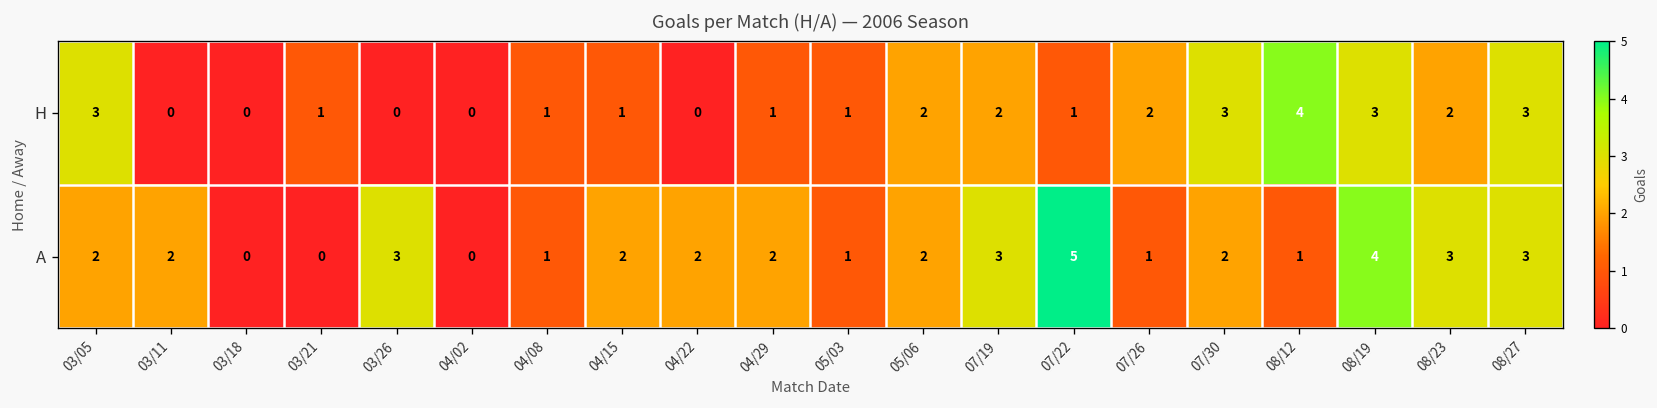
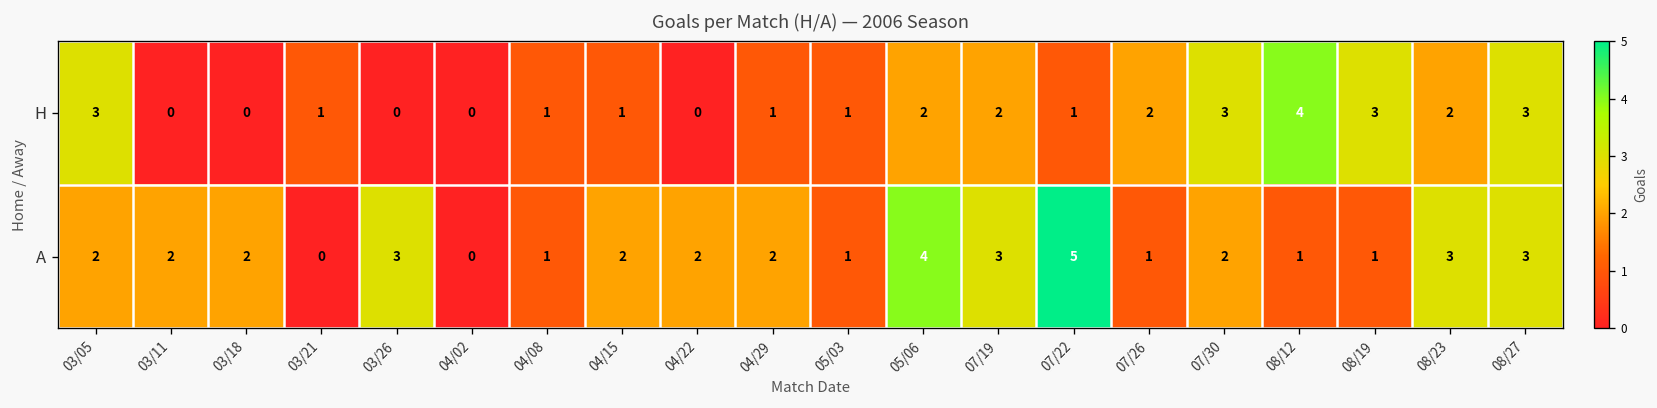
  {
    "H": {
      "03/05": 3,
      "03/11": 0,
      "03/18": 0,
      "03/21": 1,
      "03/26": 0,
      "04/02": 0,
      "04/08": 1,
      "04/15": 1,
      "04/22": 0,
      "04/29": 1,
      "05/03": 1,
      "05/06": 2,
      "07/19": 2,
      "07/22": 1,
      "07/26": 2,
      "07/30": 3,
      "08/12": 4,
      "08/19": 3,
      "08/23": 2,
      "08/27": 3
    },
    "A": {
      "03/05": 2,
      "03/11": 2,
-     "03/18": 0,
+     "03/18": 2,
      "03/21": 0,
      "03/26": 3,
      "04/02": 0,
      "04/08": 1,
      "04/15": 2,
      "04/22": 2,
      "04/29": 2,
      "05/03": 1,
-     "05/06": 2,
+     "05/06": 4,
      "07/19": 3,
      "07/22": 5,
      "07/26": 1,
      "07/30": 2,
      "08/12": 1,
-     "08/19": 4,
+     "08/19": 1,
      "08/23": 3,
      "08/27": 3
    }
  }
